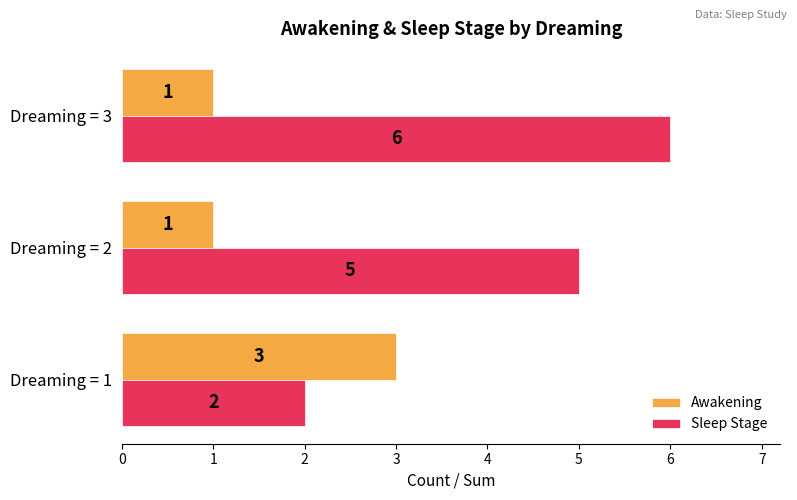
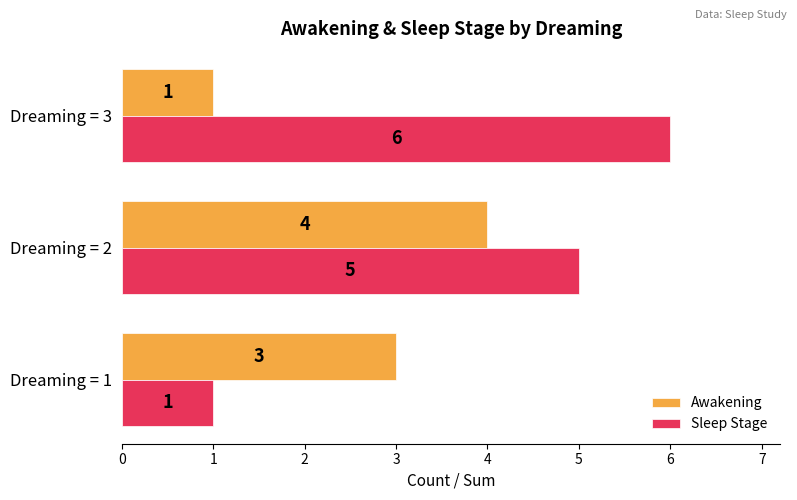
  {
    "Awakening": {
      "Dreaming = 3": 1,
-     "Dreaming = 2": 1,
+     "Dreaming = 2": 4,
      "Dreaming = 1": 3
    },
    "Sleep Stage": {
      "Dreaming = 3": 6,
      "Dreaming = 2": 5,
-     "Dreaming = 1": 2
+     "Dreaming = 1": 1
    }
  }
